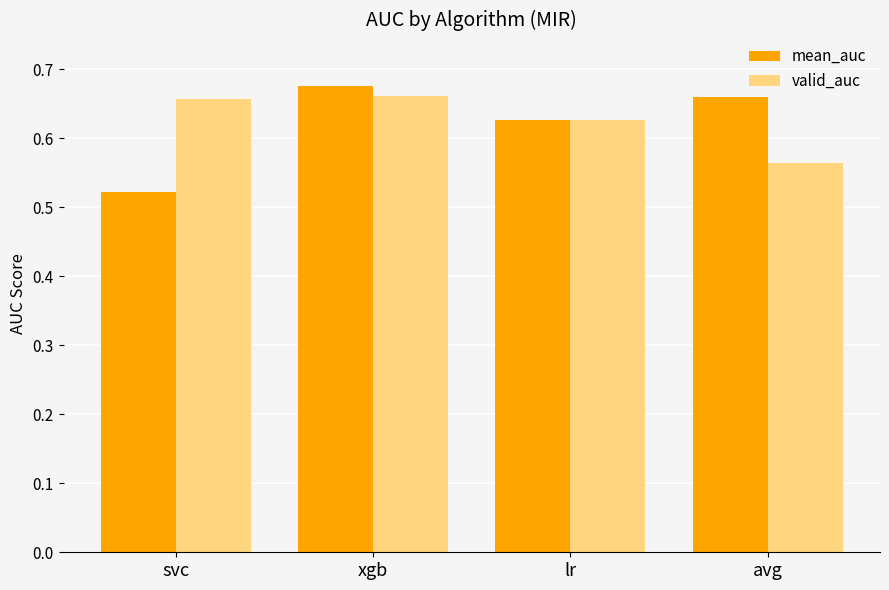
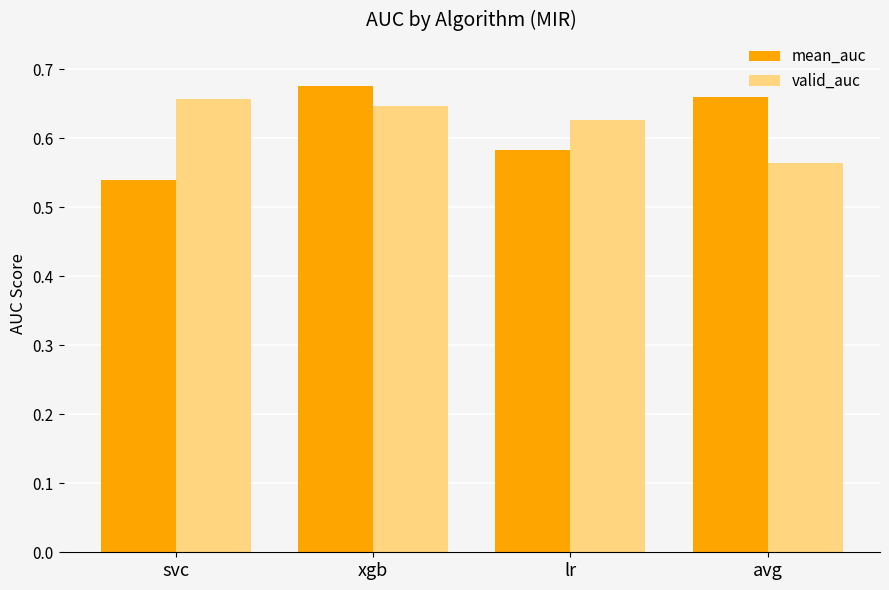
  {
    "mean_auc": {
-     "svc": 0.52,
+     "svc": 0.54,
      "xgb": 0.67,
-     "lr": 0.63,
+     "lr": 0.58,
      "avg": 0.66
    },
    "valid_auc": {
      "svc": 0.66,
-     "xgb": 0.66,
+     "xgb": 0.65,
      "lr": 0.63,
      "avg": 0.56
    }
  }
